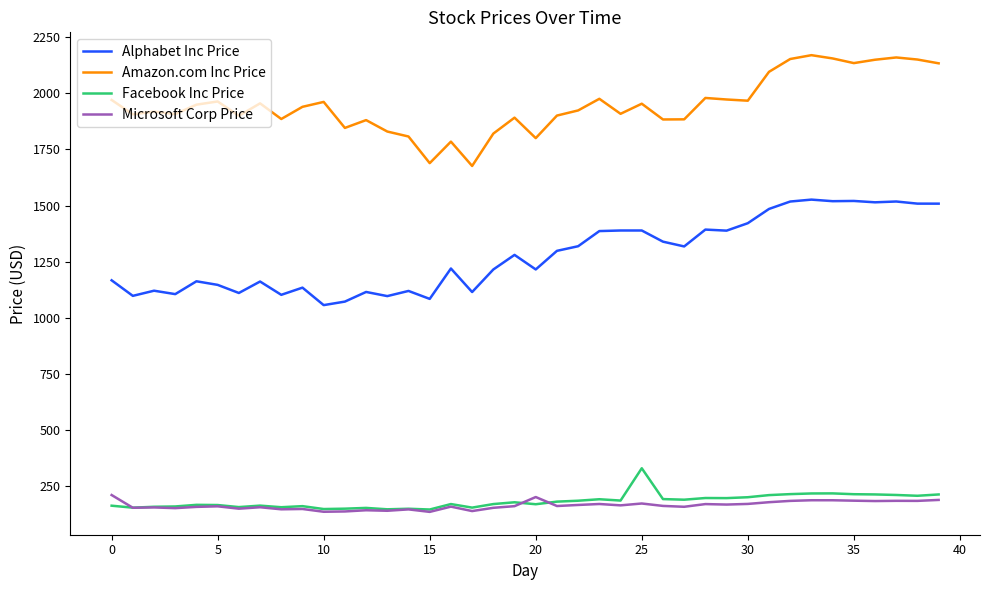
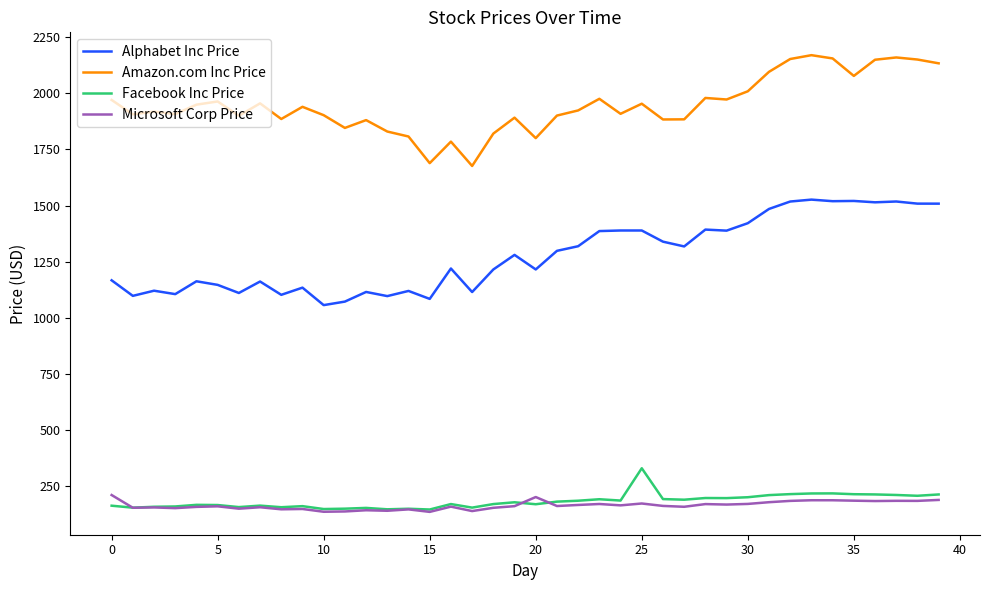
  {
    "Alphabet Inc Price": {
      "0": 1170,
      "5": 1150,
      "10": 1060,
      "15": 1080,
      "20": 1220,
      "25": 1390,
      "30": 1420,
      "35": 1520
    },
    "Amazon.com Inc Price": {
-     "10": 1960,
+     "10": 1900,
      "15": 1690,
      "20": 1800,
      "25": 1950,
-     "30": 1970,
-     "35": 2130
+     "30": 2010,
+     "35": 2080
    },
    "Facebook Inc Price": {
      "0": 160,
      "10": 150,
      "20": 170,
      "25": 330,
      "30": 200,
      "35": 210
    },
    "Microsoft Corp Price": {
      "0": 210,
      "10": 140,
      "20": 200,
      "25": 170,
      "30": 170,
      "35": 190
    }
  }
